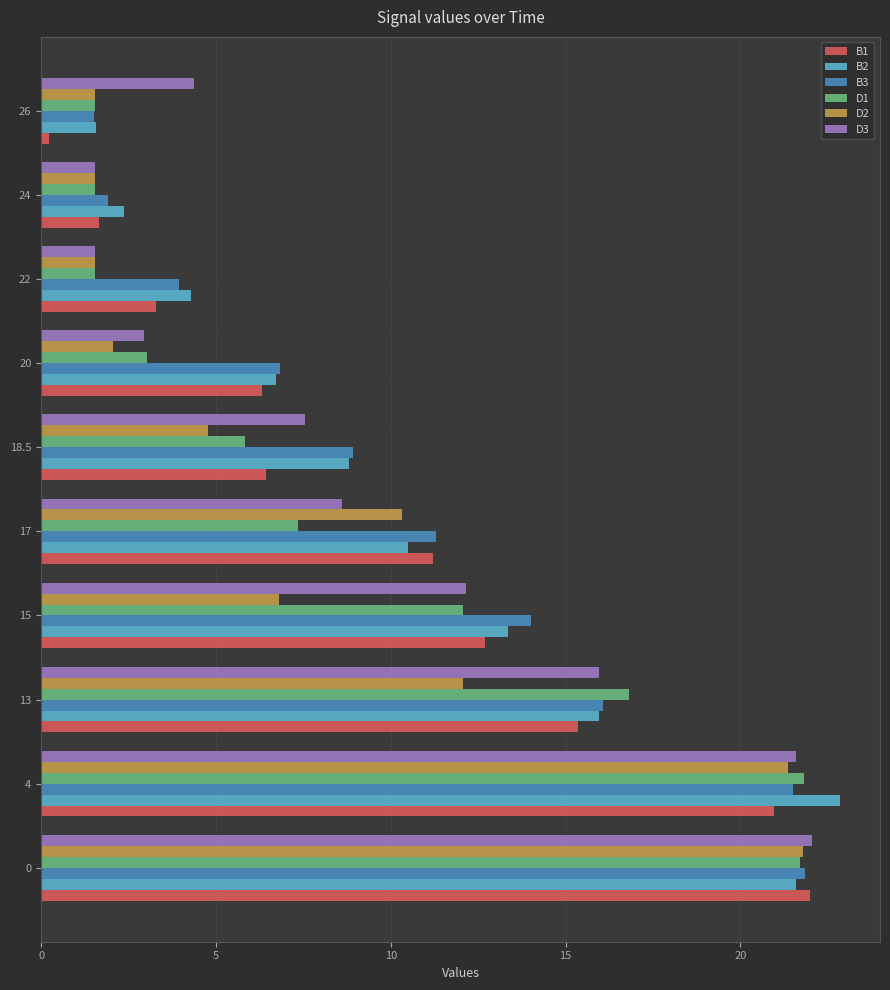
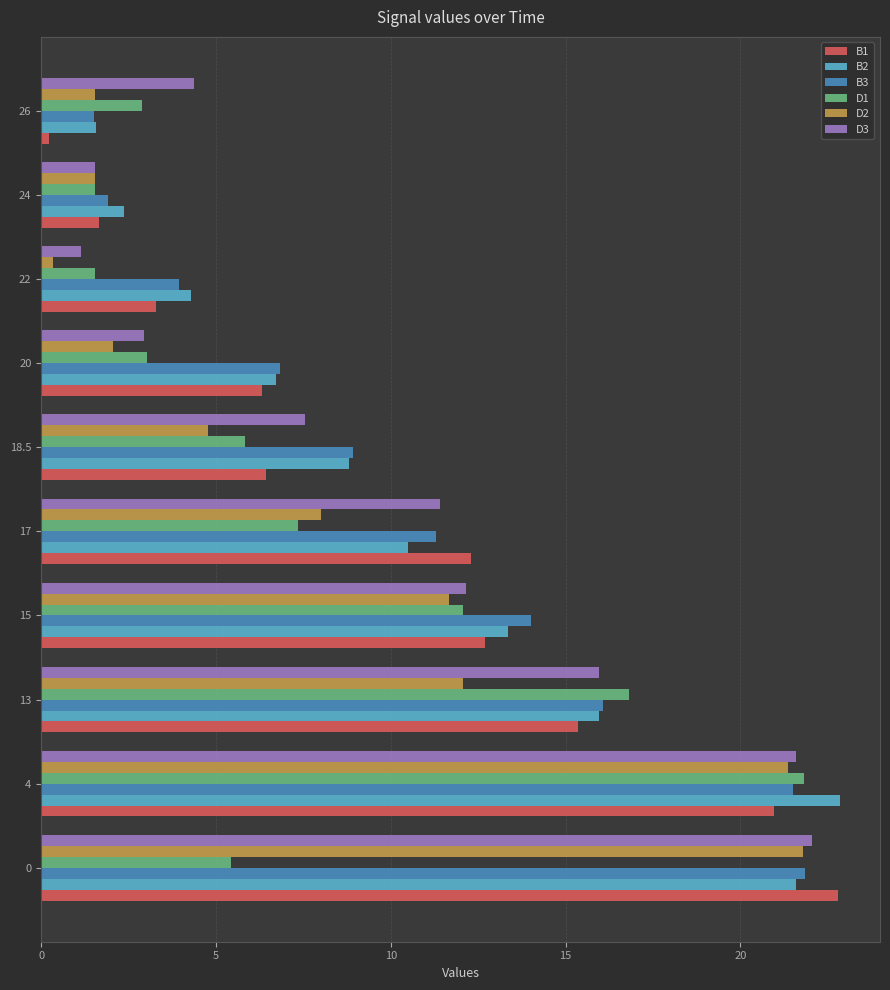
  {
    "B1": {
      "26": 0.2,
      "24": 1.7,
      "22": 3.3,
      "20": 6.3,
      "18.5": 6.4,
-     "17": 11.2,
+     "17": 12.3,
      "15": 12.7,
      "13": 15.3,
      "4": 21.0,
-     "0": 22.0
+     "0": 22.8
    },
    "D1": {
-     "26": 1.5,
+     "26": 2.9,
      "24": 1.5,
      "22": 1.5,
      "20": 3.0,
      "18.5": 5.8,
      "17": 7.4,
      "15": 12.1,
      "13": 16.8,
      "4": 21.8,
-     "0": 21.7
+     "0": 5.4
    },
    "D2": {
      "26": 1.5,
      "24": 1.5,
-     "22": 1.5,
+     "22": 0.3,
      "20": 2.1,
      "18.5": 4.8,
-     "17": 10.3,
-     "15": 6.8,
+     "17": 8.0,
+     "15": 11.7,
      "13": 12.1,
      "4": 21.4,
      "0": 21.8
    },
    "D3": {
      "26": 4.4,
      "24": 1.5,
-     "22": 1.5,
+     "22": 1.1,
      "20": 2.9,
      "18.5": 7.5,
-     "17": 8.6,
+     "17": 11.4,
      "15": 12.1,
      "13": 15.9,
      "4": 21.6,
      "0": 22.1
    }
  }
